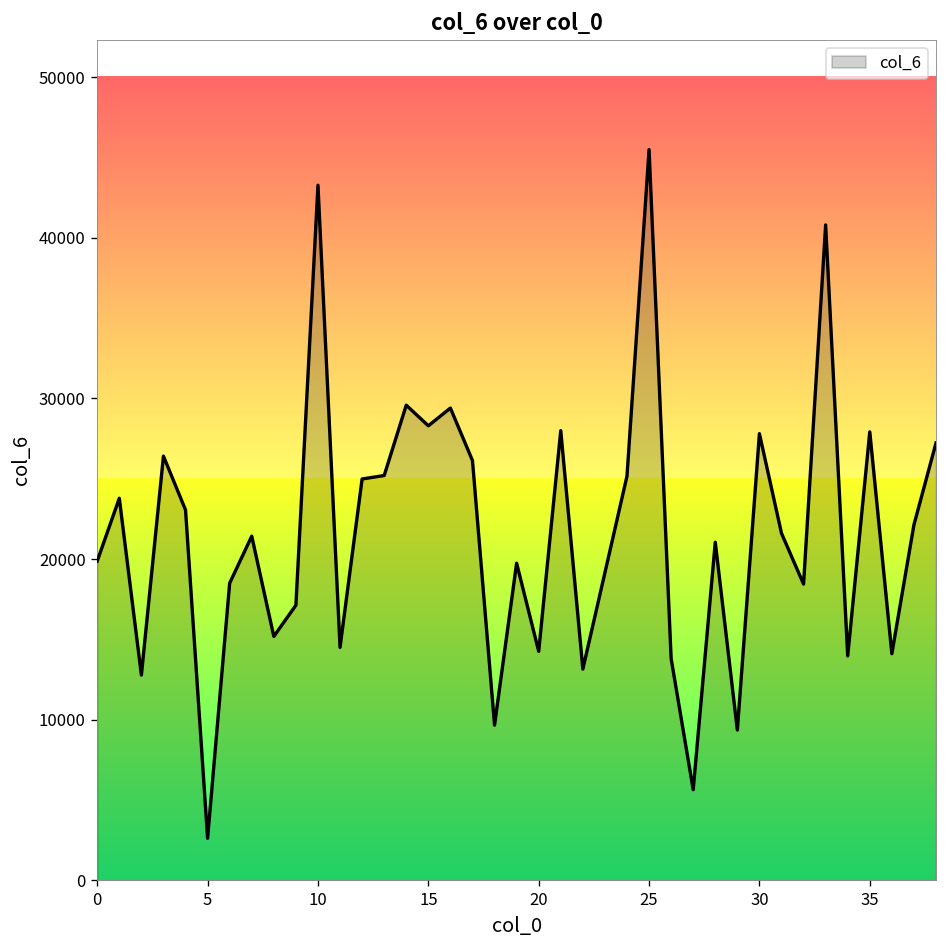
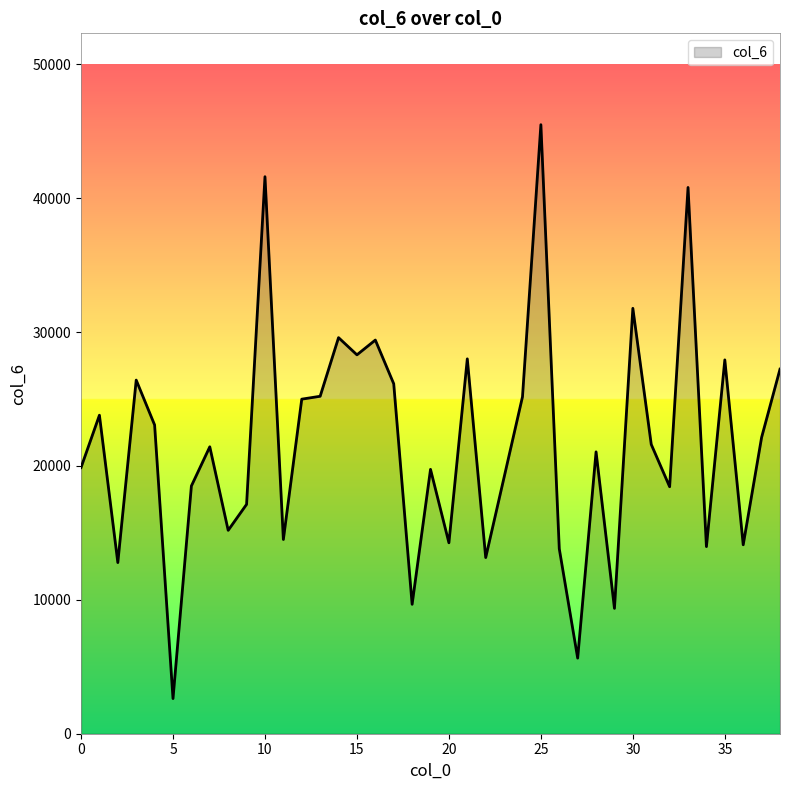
  {
    "0": 19900,
    "5": 2600,
-   "10": 43300,
+   "10": 41600,
    "15": 28300,
    "20": 14300,
    "25": 45500,
-   "30": 27800,
+   "30": 31800,
    "35": 27900
  }
